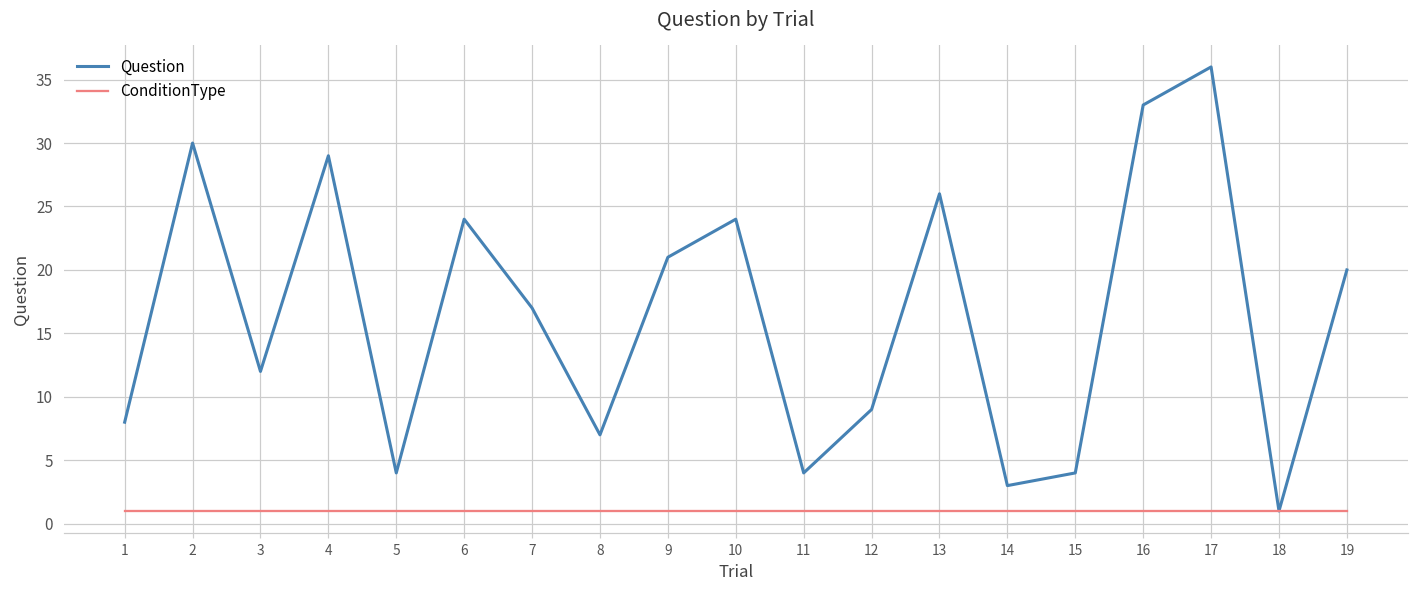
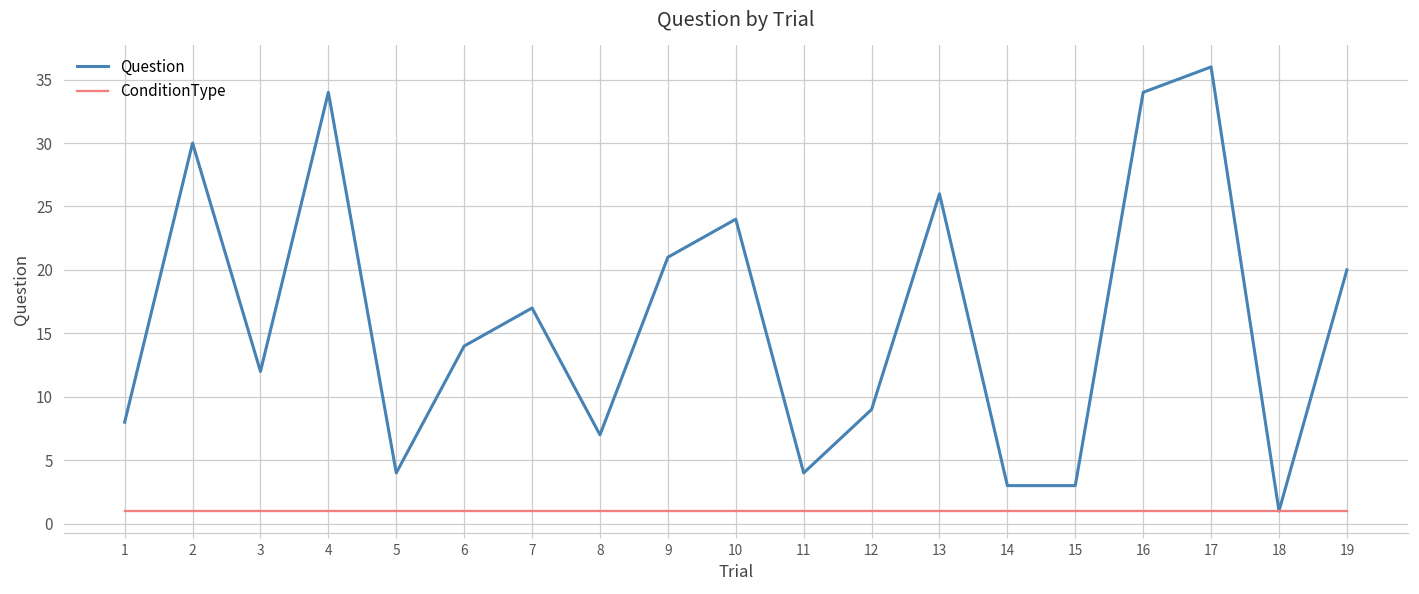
  {
    "Question": {
      "1": 8,
      "2": 30,
      "3": 12,
-     "4": 29,
+     "4": 34,
      "5": 4,
-     "6": 24,
+     "6": 14,
      "7": 17,
      "8": 7,
      "9": 21,
      "10": 24,
      "11": 4,
      "12": 9,
      "13": 26,
      "14": 3,
-     "15": 4,
-     "16": 33,
+     "15": 3,
+     "16": 34,
      "17": 36,
      "19": 20
    },
    "ConditionType": {
      "1": 1,
      "2": 1,
      "3": 1,
      "4": 1,
      "5": 1,
      "6": 1,
      "7": 1,
      "8": 1,
      "9": 1,
      "10": 1,
      "11": 1,
      "12": 1,
      "13": 1,
      "14": 1,
      "15": 1,
      "16": 1,
      "17": 1,
      "19": 1
    }
  }
